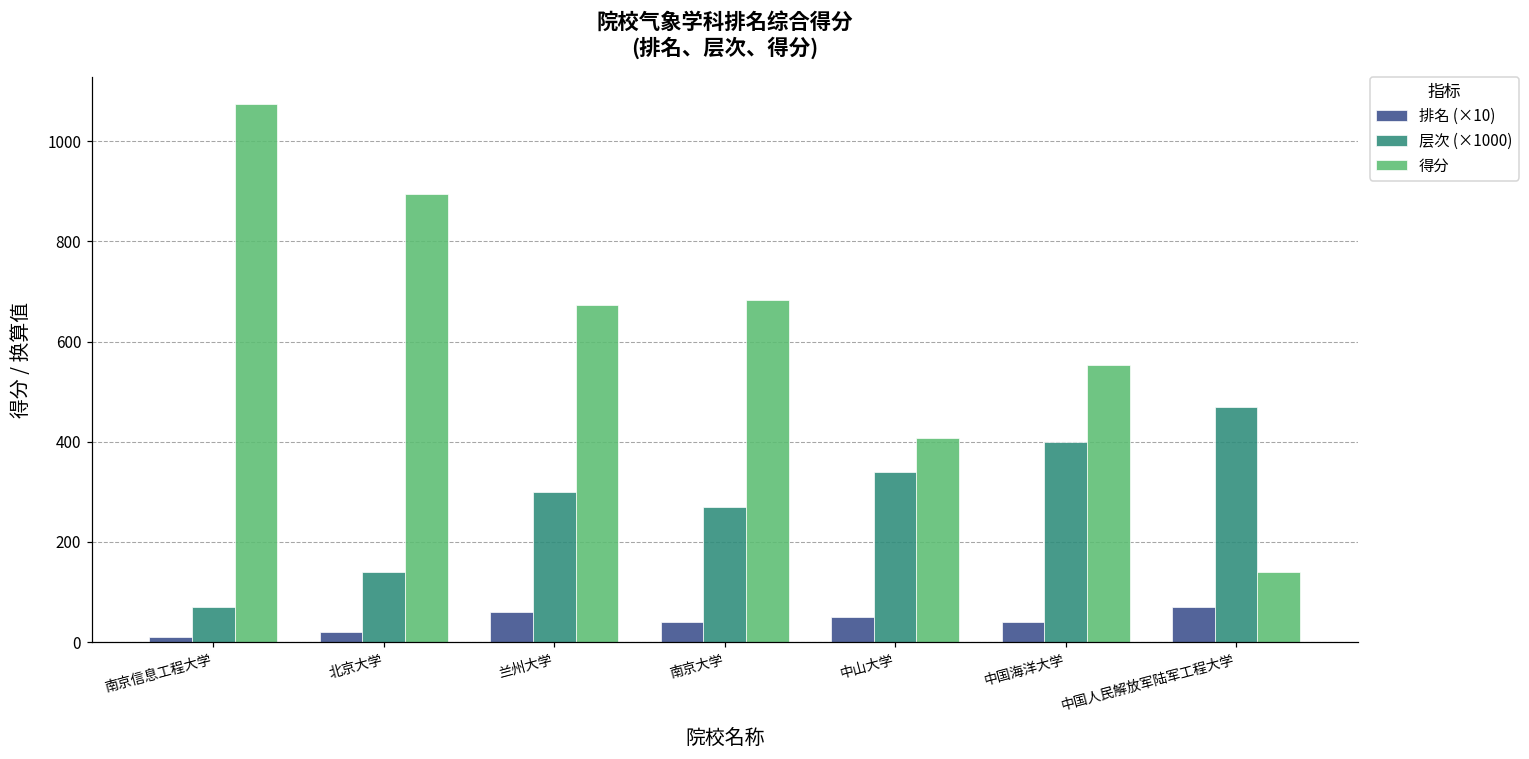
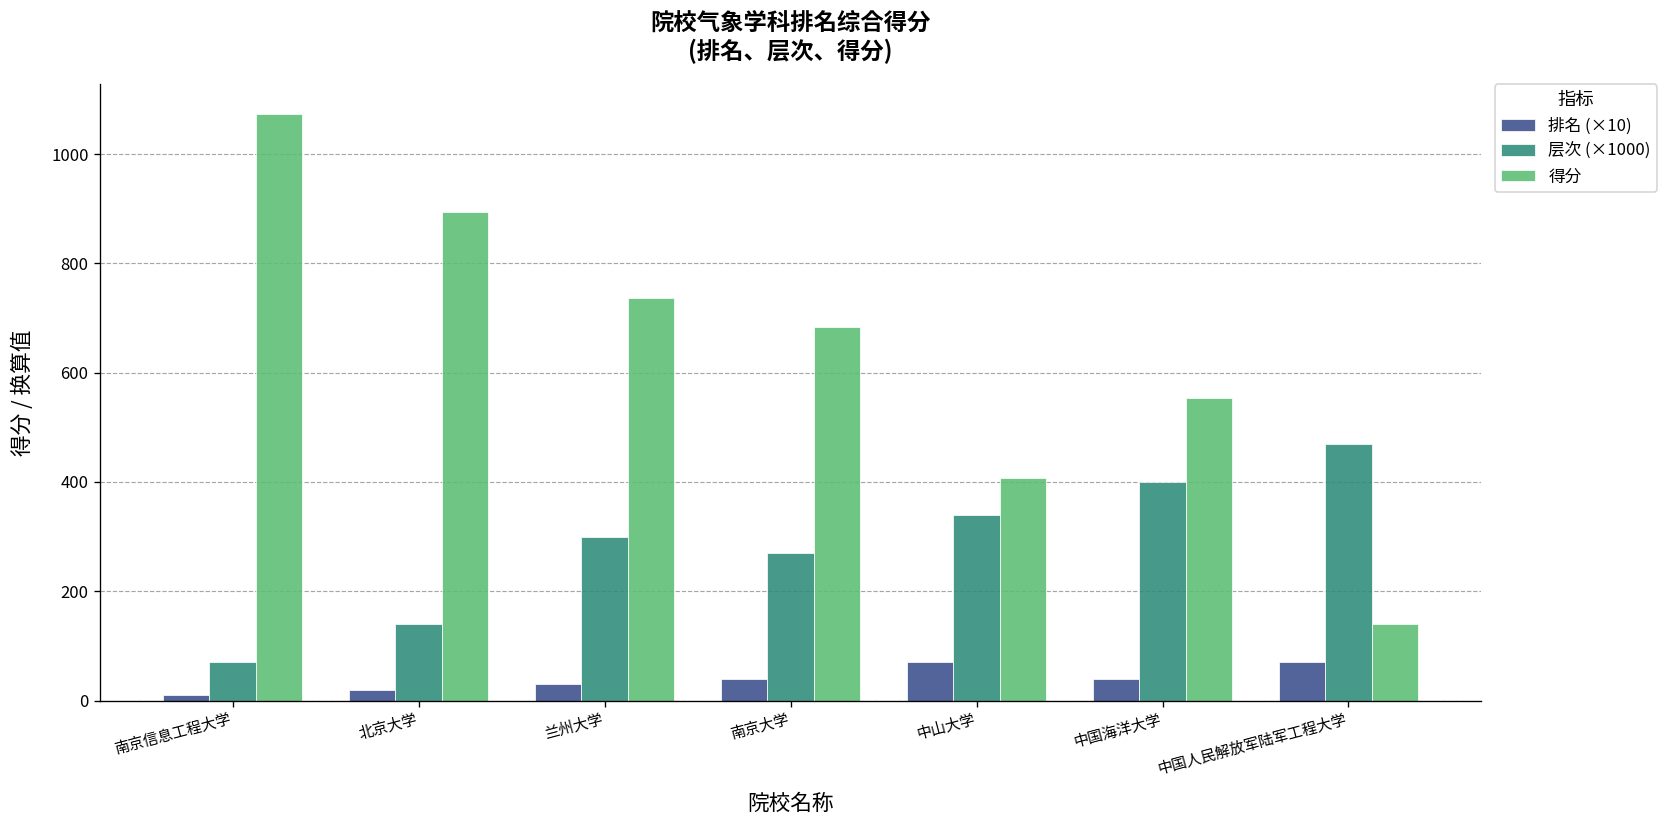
  {
    "排名 (×10)": {
      "南京信息工程大学": 10,
      "北京大学": 20,
-     "兰州大学": 60,
+     "兰州大学": 30,
      "南京大学": 40,
-     "中山大学": 50,
+     "中山大学": 70,
      "中国海洋大学": 40,
      "中国人民解放军陆军工程大学": 70
    },
    "层次 (×1000)": {
      "南京信息工程大学": 70,
      "北京大学": 140,
      "兰州大学": 300,
      "南京大学": 270,
      "中山大学": 340,
      "中国海洋大学": 400,
      "中国人民解放军陆军工程大学": 470
    },
    "得分": {
      "南京信息工程大学": 1070,
      "北京大学": 900,
-     "兰州大学": 670,
+     "兰州大学": 740,
      "南京大学": 680,
      "中山大学": 410,
      "中国海洋大学": 550,
      "中国人民解放军陆军工程大学": 140
    }
  }
